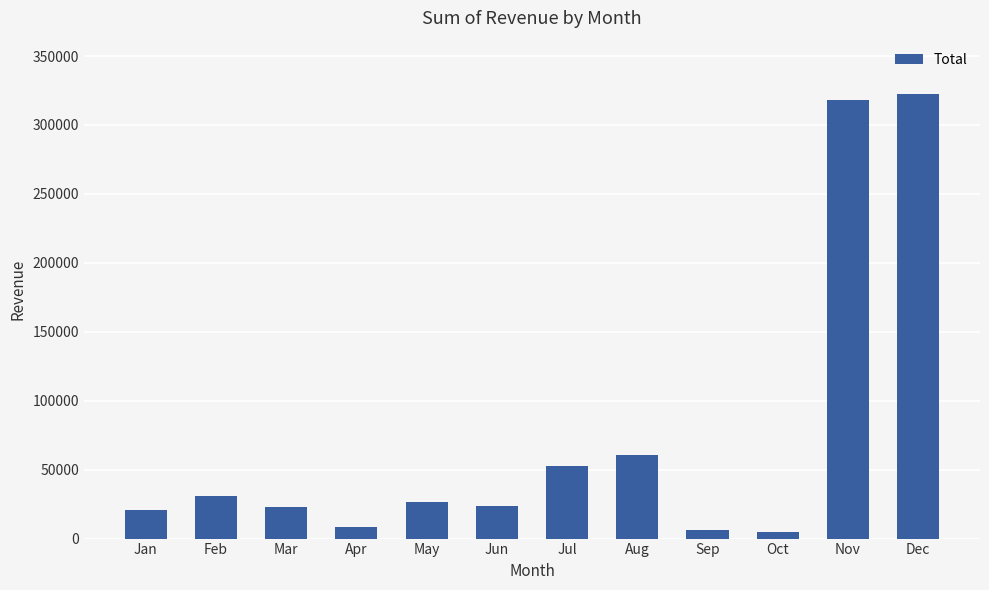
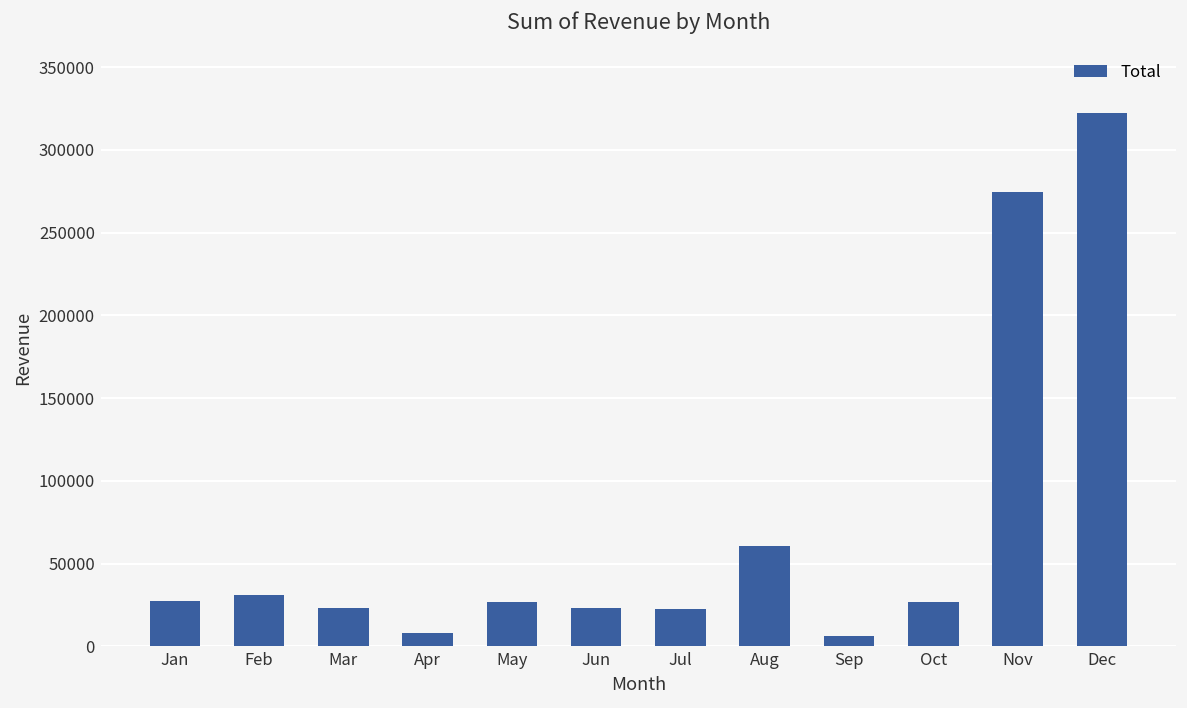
  {
-   "Jan": 21000,
+   "Jan": 27000,
    "Feb": 31000,
    "Mar": 23000,
    "Apr": 8000,
    "May": 27000,
    "Jun": 23000,
-   "Jul": 53000,
+   "Jul": 23000,
    "Aug": 61000,
    "Sep": 6000,
-   "Oct": 5000,
-   "Nov": 318000,
+   "Oct": 27000,
+   "Nov": 274000,
    "Dec": 322000
  }
